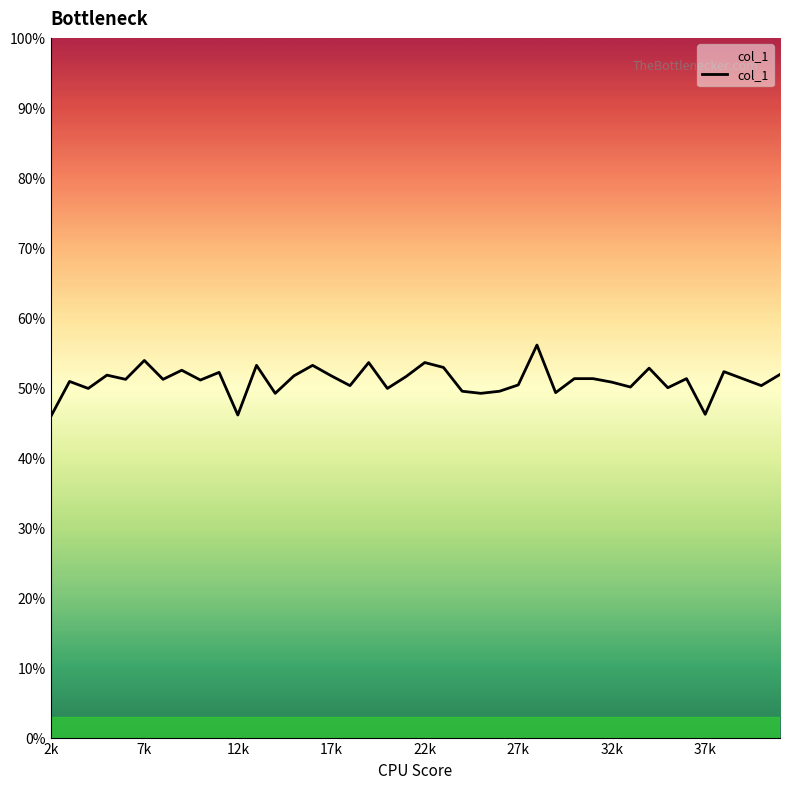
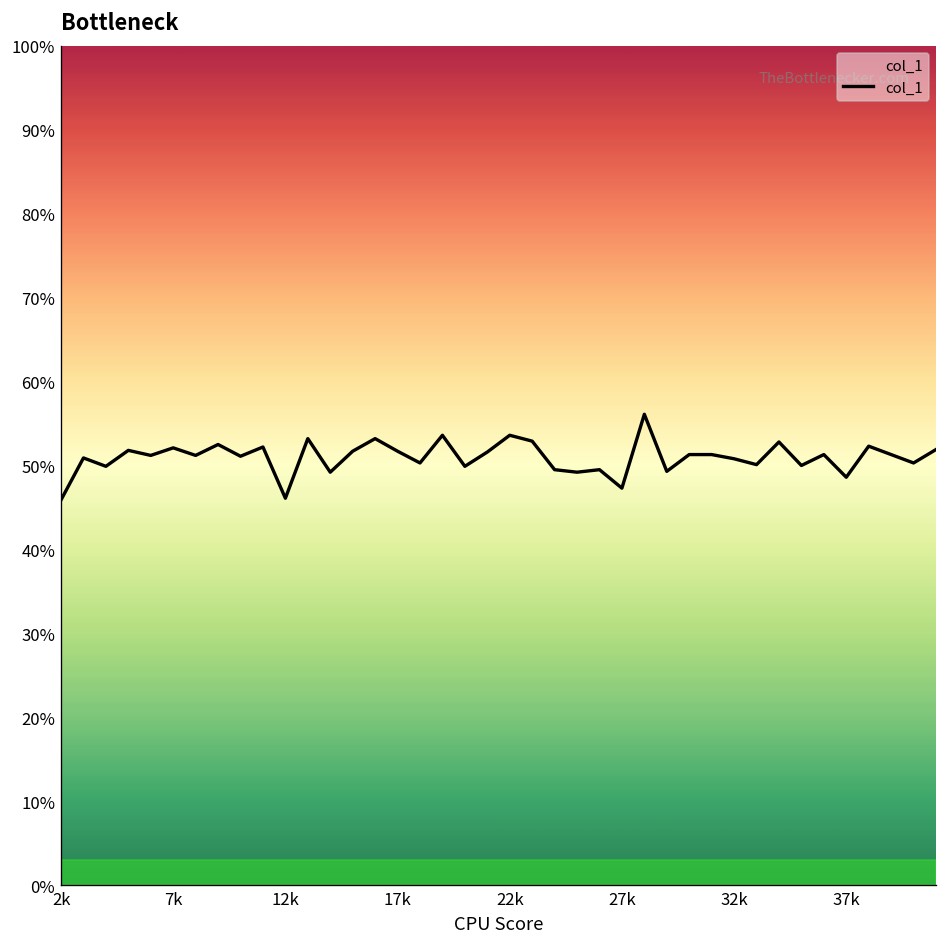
  {
    "2k": "46%",
-   "7k": "54%",
+   "7k": "52%",
    "12k": "46%",
    "17k": "52%",
    "22k": "54%",
-   "27k": "50%",
+   "27k": "47%",
    "32k": "51%",
-   "37k": "46%"
+   "37k": "49%"
  }
